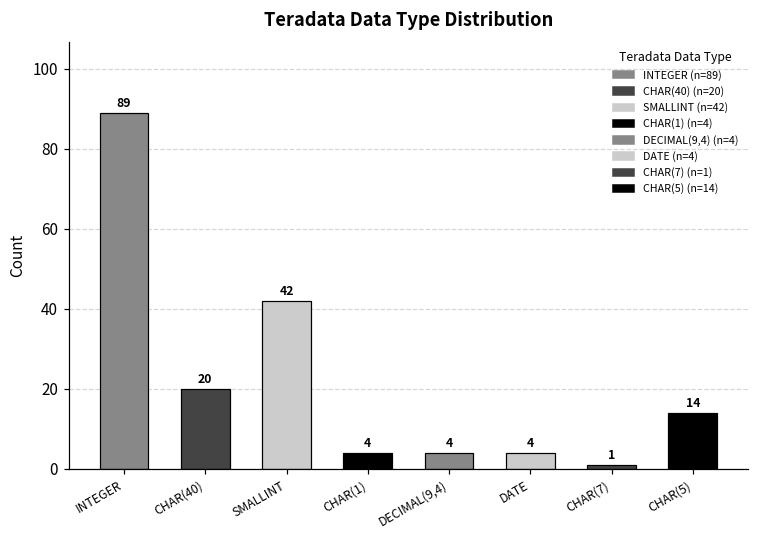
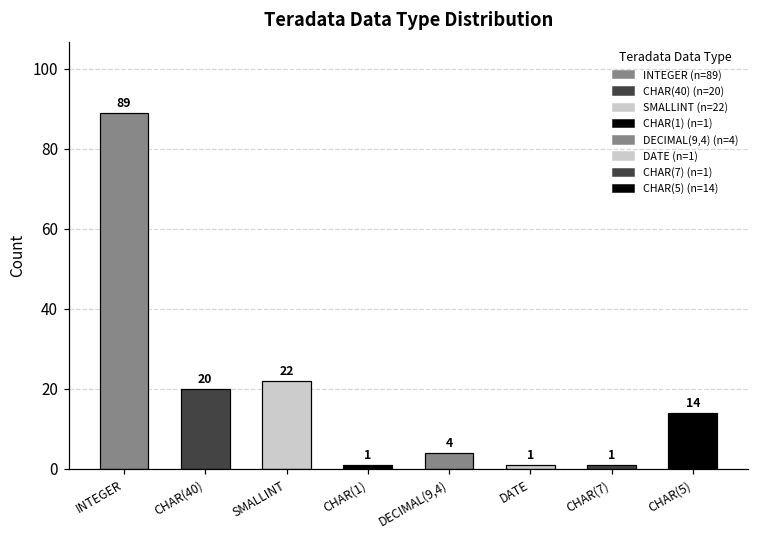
  {
    "INTEGER": 89,
    "CHAR(40)": 20,
-   "SMALLINT": 42,
-   "CHAR(1)": 4,
+   "SMALLINT": 22,
+   "CHAR(1)": 1,
    "DECIMAL(9,4)": 4,
-   "DATE": 4,
+   "DATE": 1,
    "CHAR(7)": 1,
    "CHAR(5)": 14
  }
